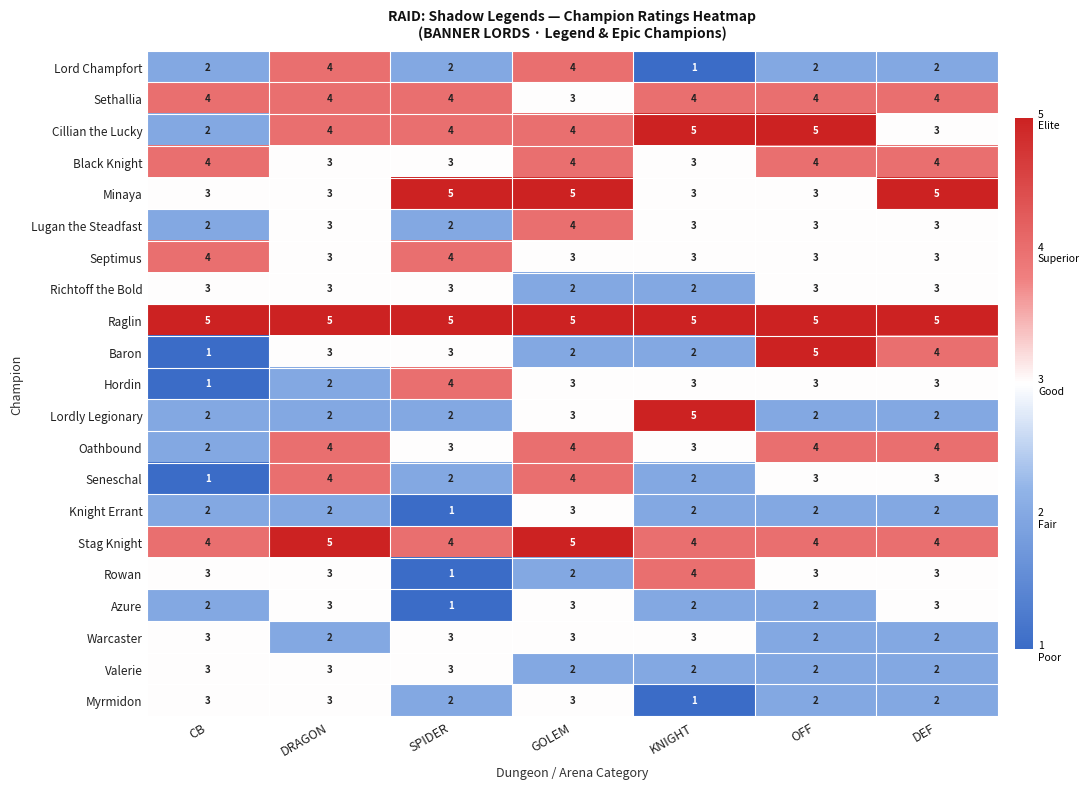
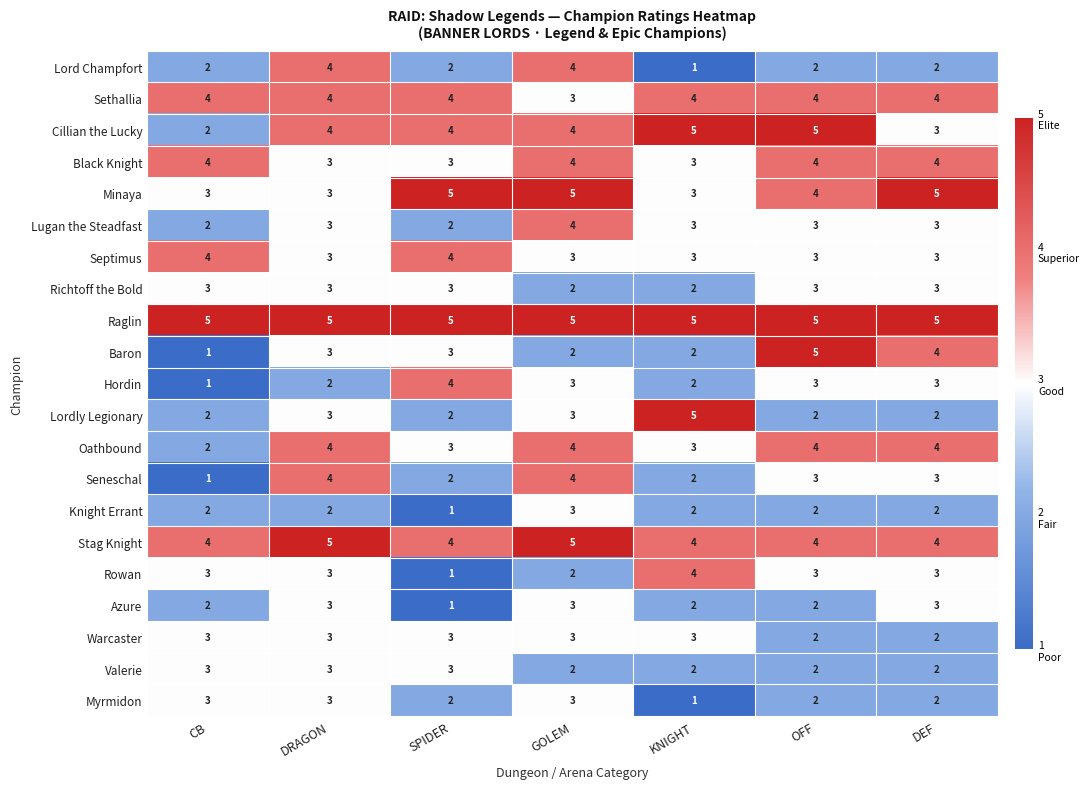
  {
    "Lord Champfort": {
      "CB": 2,
      "DRAGON": 4,
      "SPIDER": 2,
      "GOLEM": 4,
      "KNIGHT": 1,
      "OFF": 2,
      "DEF": 2
    },
    "Sethallia": {
      "CB": 4,
      "DRAGON": 4,
      "SPIDER": 4,
      "GOLEM": 3,
      "KNIGHT": 4,
      "OFF": 4,
      "DEF": 4
    },
    "Cillian the Lucky": {
      "CB": 2,
      "DRAGON": 4,
      "SPIDER": 4,
      "GOLEM": 4,
      "KNIGHT": 5,
      "OFF": 5,
      "DEF": 3
    },
    "Black Knight": {
      "CB": 4,
      "DRAGON": 3,
      "SPIDER": 3,
      "GOLEM": 4,
      "KNIGHT": 3,
      "OFF": 4,
      "DEF": 4
    },
    "Minaya": {
      "CB": 3,
      "DRAGON": 3,
      "SPIDER": 5,
      "GOLEM": 5,
      "KNIGHT": 3,
-     "OFF": 3,
+     "OFF": 4,
      "DEF": 5
    },
    "Lugan the Steadfast": {
      "CB": 2,
      "DRAGON": 3,
      "SPIDER": 2,
      "GOLEM": 4,
      "KNIGHT": 3,
      "OFF": 3,
      "DEF": 3
    },
    "Septimus": {
      "CB": 4,
      "DRAGON": 3,
      "SPIDER": 4,
      "GOLEM": 3,
      "KNIGHT": 3,
      "OFF": 3,
      "DEF": 3
    },
    "Richtoff the Bold": {
      "CB": 3,
      "DRAGON": 3,
      "SPIDER": 3,
      "GOLEM": 2,
      "KNIGHT": 2,
      "OFF": 3,
      "DEF": 3
    },
    "Raglin": {
      "CB": 5,
      "DRAGON": 5,
      "SPIDER": 5,
      "GOLEM": 5,
      "KNIGHT": 5,
      "OFF": 5,
      "DEF": 5
    },
    "Baron": {
      "CB": 1,
      "DRAGON": 3,
      "SPIDER": 3,
      "GOLEM": 2,
      "KNIGHT": 2,
      "OFF": 5,
      "DEF": 4
    },
    "Hordin": {
      "CB": 1,
      "DRAGON": 2,
      "SPIDER": 4,
      "GOLEM": 3,
-     "KNIGHT": 3,
+     "KNIGHT": 2,
      "OFF": 3,
      "DEF": 3
    },
    "Lordly Legionary": {
      "CB": 2,
-     "DRAGON": 2,
+     "DRAGON": 3,
      "SPIDER": 2,
      "GOLEM": 3,
      "KNIGHT": 5,
      "OFF": 2,
      "DEF": 2
    },
    "Oathbound": {
      "CB": 2,
      "DRAGON": 4,
      "SPIDER": 3,
      "GOLEM": 4,
      "KNIGHT": 3,
      "OFF": 4,
      "DEF": 4
    },
    "Seneschal": {
      "CB": 1,
      "DRAGON": 4,
      "SPIDER": 2,
      "GOLEM": 4,
      "KNIGHT": 2,
      "OFF": 3,
      "DEF": 3
    },
    "Knight Errant": {
      "CB": 2,
      "DRAGON": 2,
      "SPIDER": 1,
      "GOLEM": 3,
      "KNIGHT": 2,
      "OFF": 2,
      "DEF": 2
    },
    "Stag Knight": {
      "CB": 4,
      "DRAGON": 5,
      "SPIDER": 4,
      "GOLEM": 5,
      "KNIGHT": 4,
      "OFF": 4,
      "DEF": 4
    },
    "Rowan": {
      "CB": 3,
      "DRAGON": 3,
      "SPIDER": 1,
      "GOLEM": 2,
      "KNIGHT": 4,
      "OFF": 3,
      "DEF": 3
    },
    "Azure": {
      "CB": 2,
      "DRAGON": 3,
      "SPIDER": 1,
      "GOLEM": 3,
      "KNIGHT": 2,
      "OFF": 2,
      "DEF": 3
    },
    "Warcaster": {
      "CB": 3,
-     "DRAGON": 2,
+     "DRAGON": 3,
      "SPIDER": 3,
      "GOLEM": 3,
      "KNIGHT": 3,
      "OFF": 2,
      "DEF": 2
    },
    "Valerie": {
      "CB": 3,
      "DRAGON": 3,
      "SPIDER": 3,
      "GOLEM": 2,
      "KNIGHT": 2,
      "OFF": 2,
      "DEF": 2
    },
    "Myrmidon": {
      "CB": 3,
      "DRAGON": 3,
      "SPIDER": 2,
      "GOLEM": 3,
      "KNIGHT": 1,
      "OFF": 2,
      "DEF": 2
    }
  }
